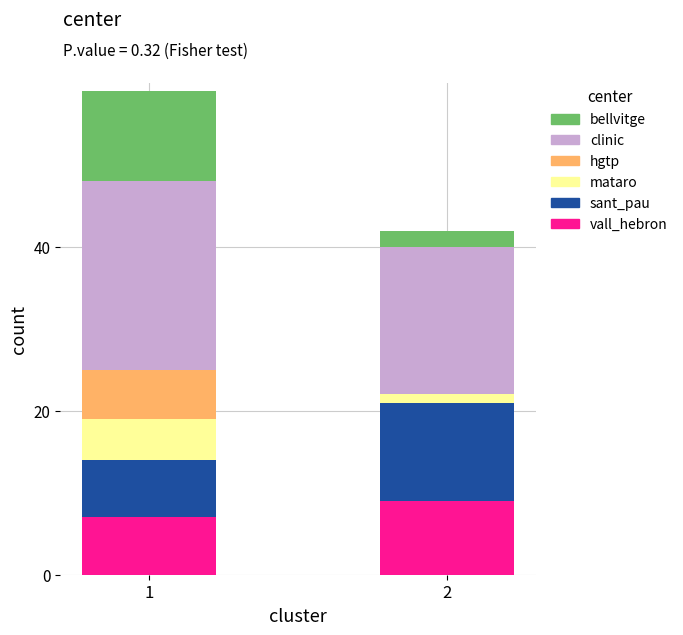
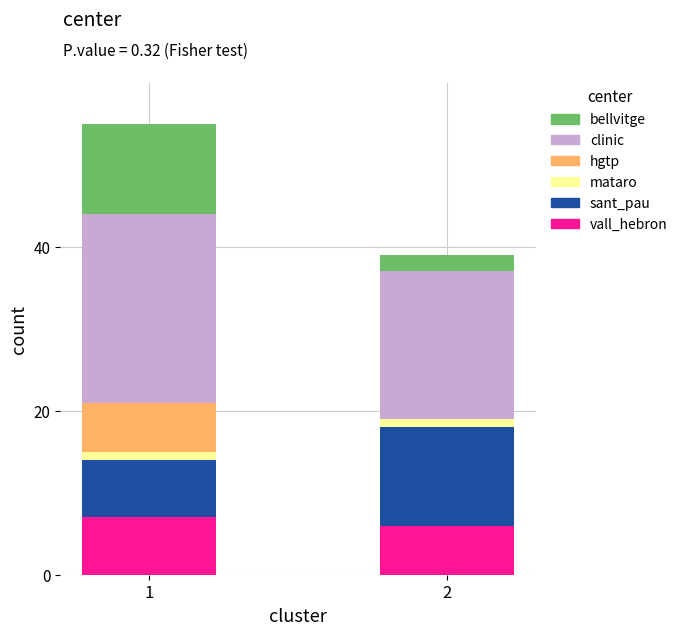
  {
    "vall_hebron": {
      "1": 7,
-     "2": 9
+     "2": 6
    },
    "sant_pau": {
      "1": 7,
      "2": 12
    },
    "mataro": {
-     "1": 5,
+     "1": 1,
      "2": 1
    },
    "hgtp": {
      "1": 6,
      "2": 0
    },
    "clinic": {
      "1": 23,
      "2": 18
    },
    "bellvitge": {
      "1": 11,
      "2": 2
    }
  }
